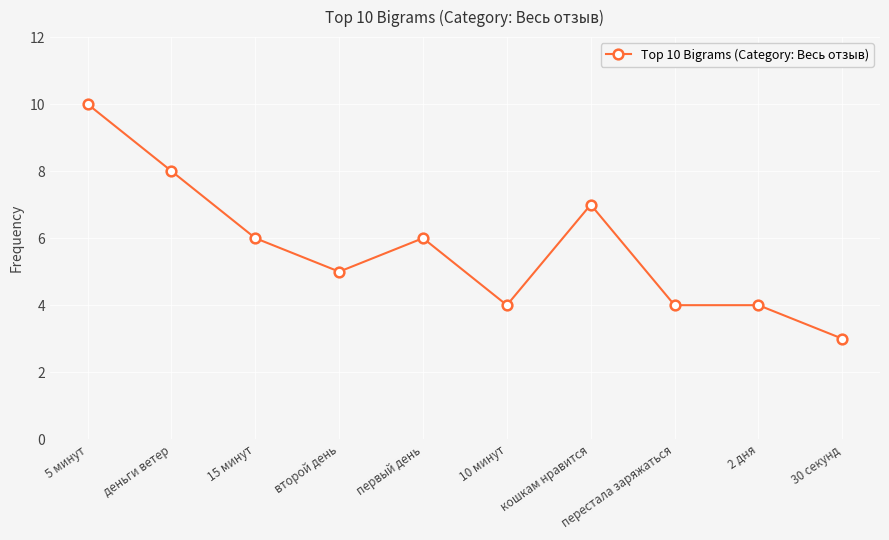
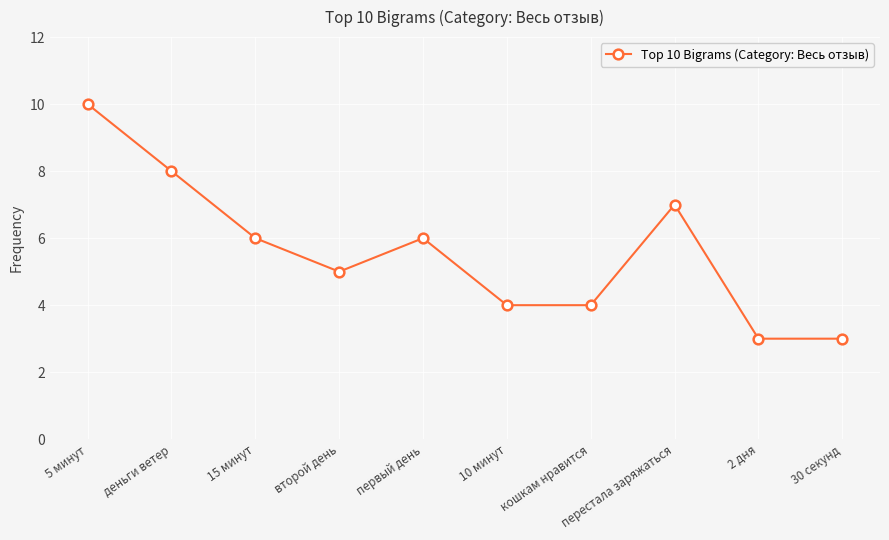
  {
    "5 минут": 10,
    "деньги ветер": 8,
    "15 минут": 6,
    "второй день": 5,
    "первый день": 6,
    "10 минут": 4,
-   "кошкам нравится": 7,
-   "перестала заряжаться": 4,
-   "2 дня": 4,
+   "кошкам нравится": 4,
+   "перестала заряжаться": 7,
+   "2 дня": 3,
    "30 секунд": 3
  }
